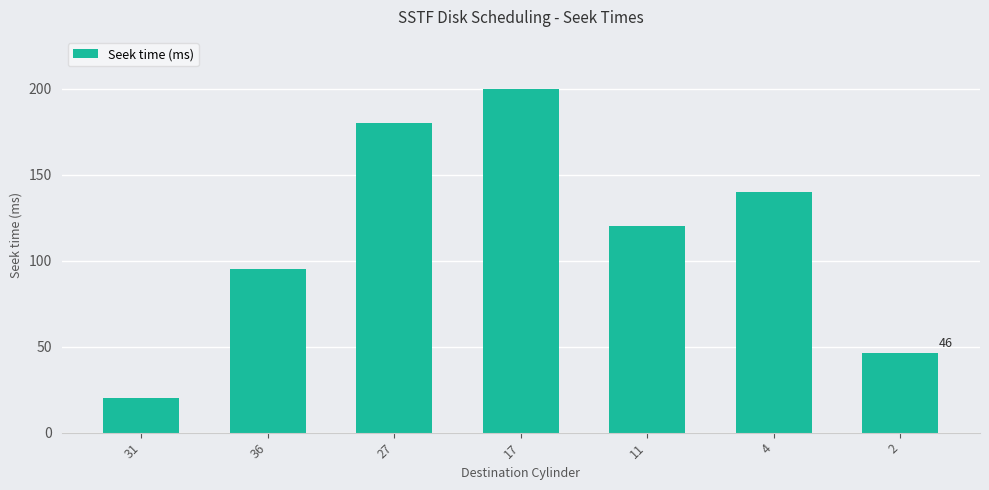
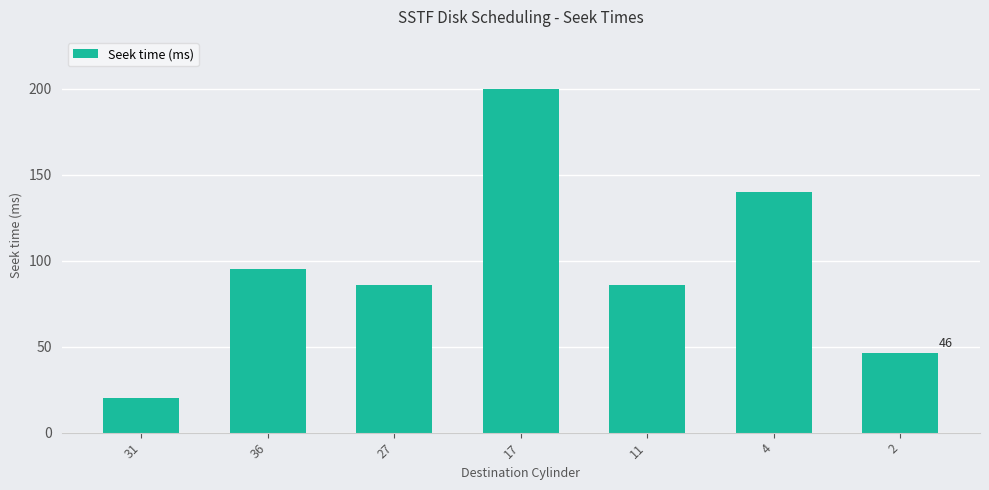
  {
    "31": 20,
    "36": 95,
-   "27": 180,
+   "27": 86,
    "17": 200,
-   "11": 120,
+   "11": 86,
    "4": 140,
    "2": 46
  }
